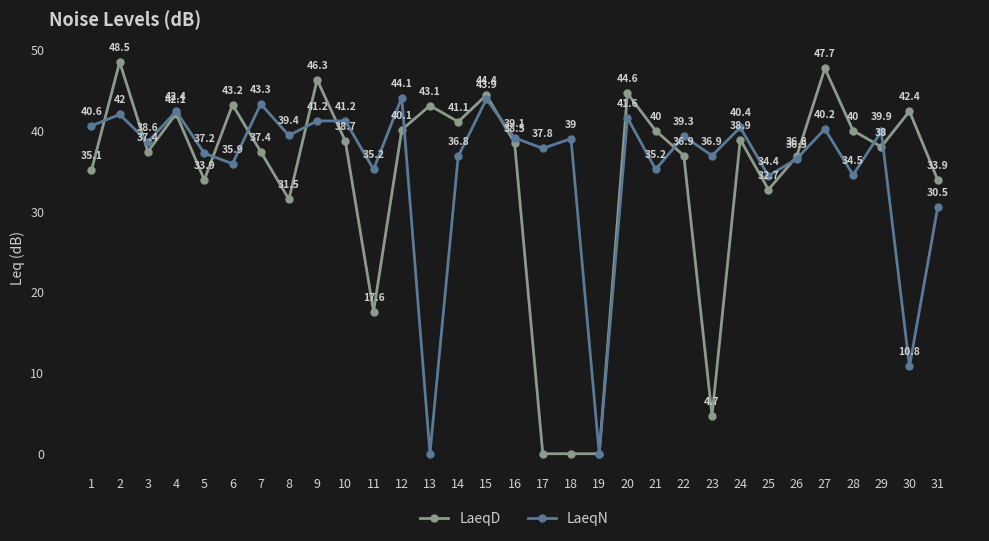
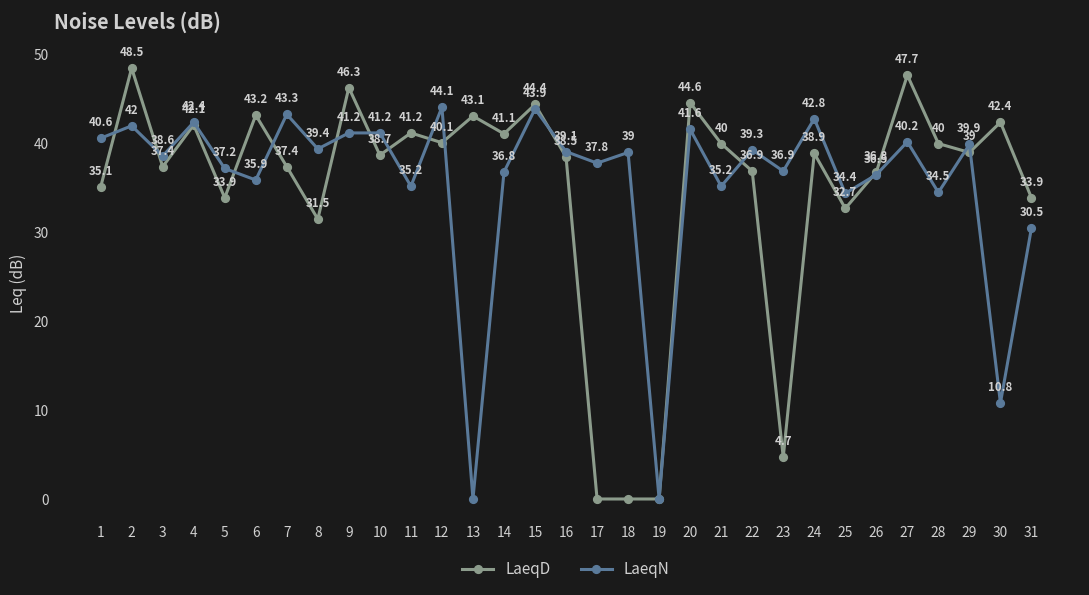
  {
    "LaeqD": {
      "1": 35.1,
      "2": 48.5,
      "5": 33.9,
      "6": 43.2,
      "7": 37.4,
      "8": 31.5,
      "9": 46.3,
-     "11": 17.6,
+     "11": 41.2,
      "12": 40.1,
      "13": 43.1,
      "14": 41.1,
      "20": 44.6,
      "21": 40,
      "23": 4.7,
      "27": 47.7,
      "28": 40,
-     "29": 38,
+     "29": 39,
      "30": 42.4,
      "31": 33.9
    },
    "LaeqN": {
      "1": 40.6,
      "2": 42,
      "3": 38.6,
      "5": 37.2,
      "6": 35.9,
      "7": 43.3,
      "8": 39.4,
      "9": 41.2,
      "10": 41.2,
      "11": 35.2,
      "12": 44.1,
      "14": 36.8,
      "17": 37.8,
      "18": 39,
      "20": 41.6,
      "21": 35.2,
      "22": 39.3,
      "23": 36.9,
-     "24": 40.4,
+     "24": 42.8,
      "25": 34.4,
      "27": 40.2,
      "28": 34.5,
      "29": 39.9,
      "30": 10.8,
      "31": 30.5
    }
  }
